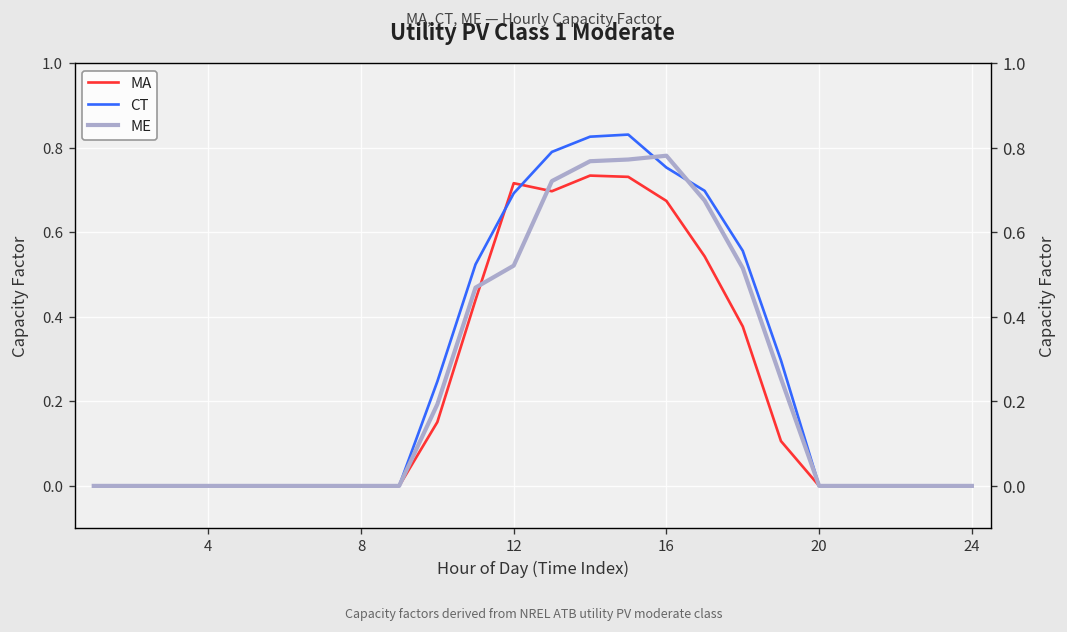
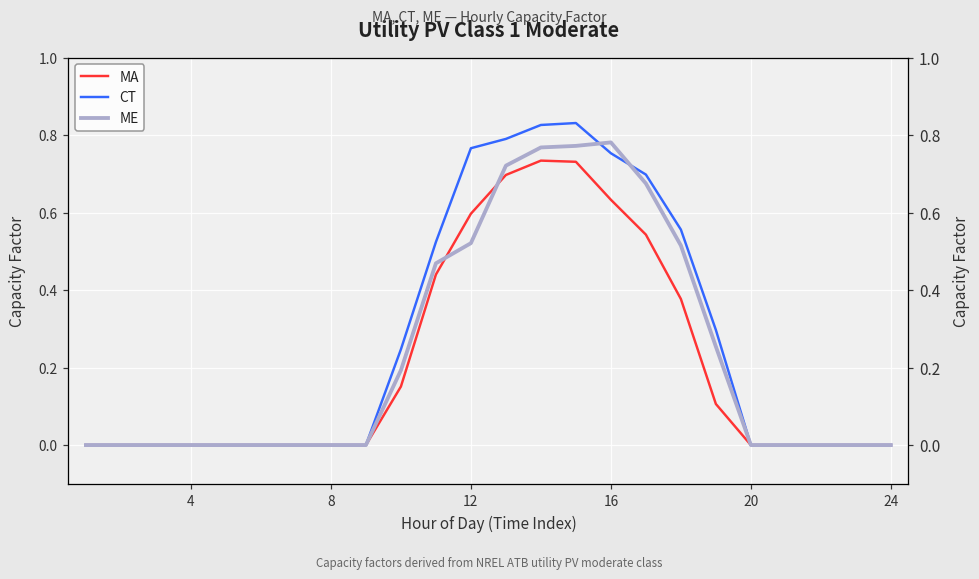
  {
    "MA": {
-     "12": 0.72,
-     "16": 0.67
+     "12": 0.60,
+     "16": 0.63
    },
    "CT": {
-     "12": 0.69,
+     "12": 0.77,
      "16": 0.75
    },
    "ME": {
      "12": 0.52,
      "16": 0.78
    }
  }
